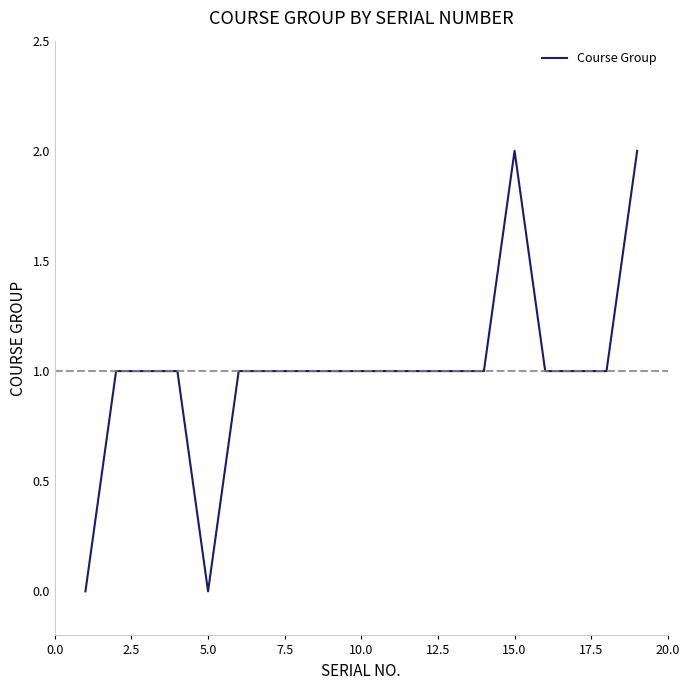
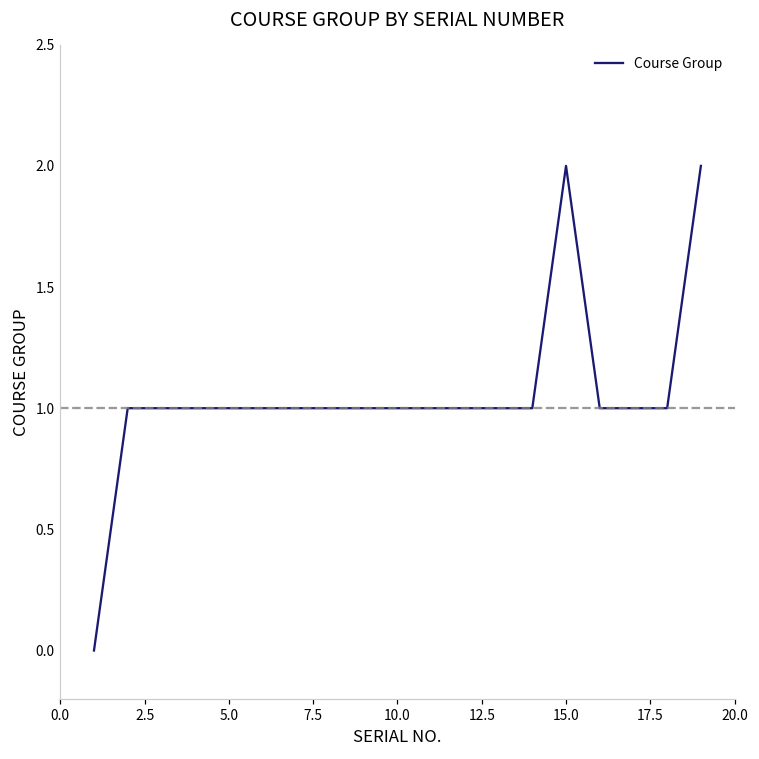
  {
-   "5.0": 0,
+   "5.0": 1,
    "10.0": 1,
    "15.0": 2
  }
